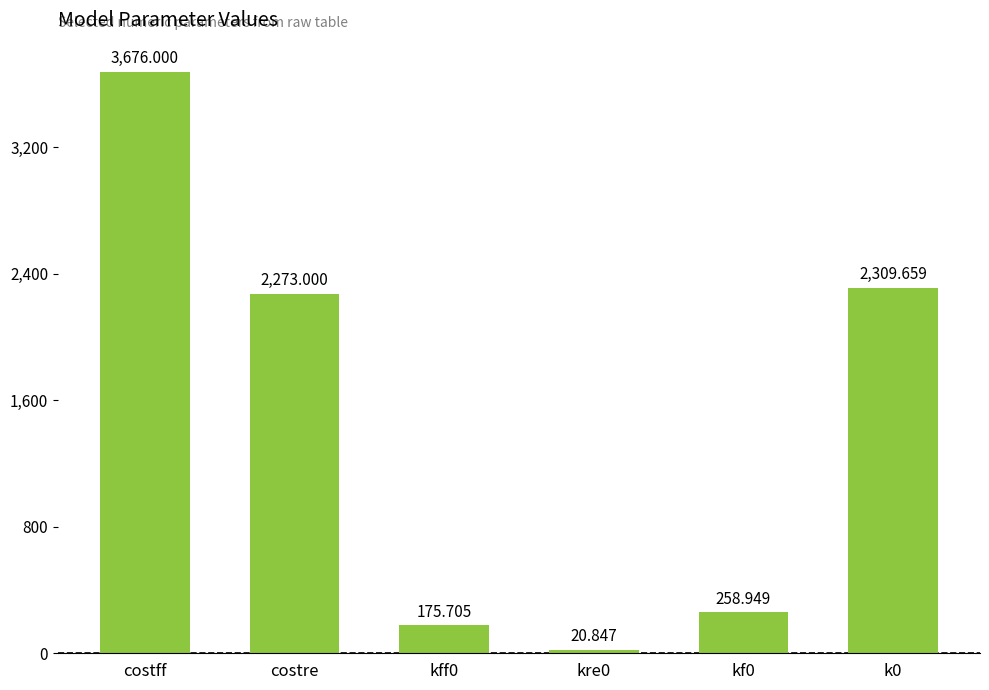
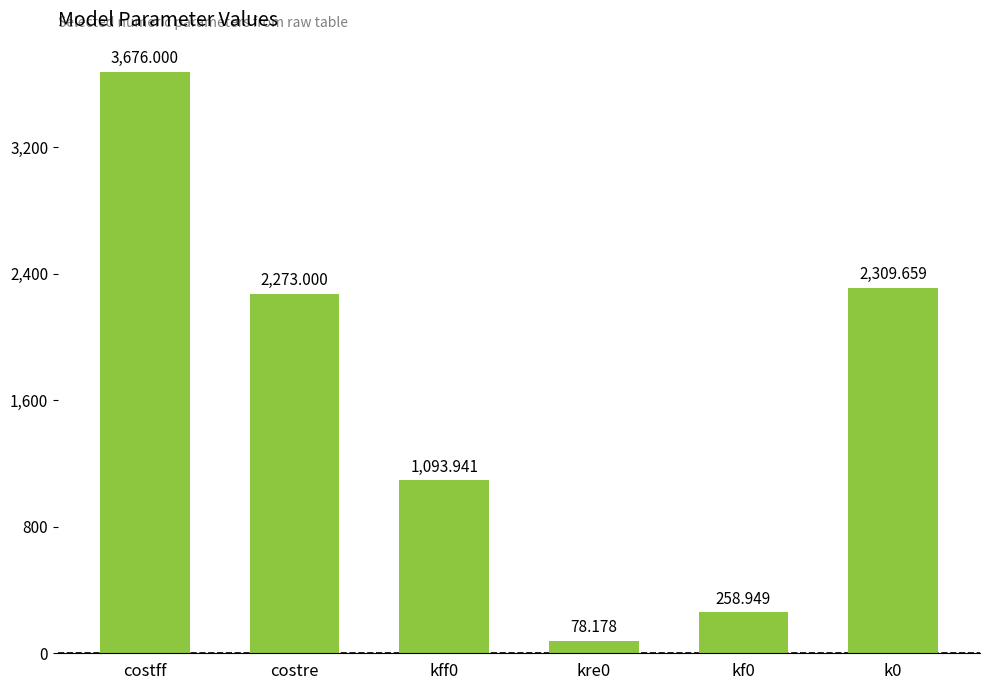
  {
    "costff": "3,676.000",
    "costre": "2,273.000",
-   "kff0": "175.705",
-   "kre0": "20.847",
+   "kff0": "1,093.941",
+   "kre0": "78.178",
    "kf0": "258.949",
    "k0": "2,309.659"
  }
